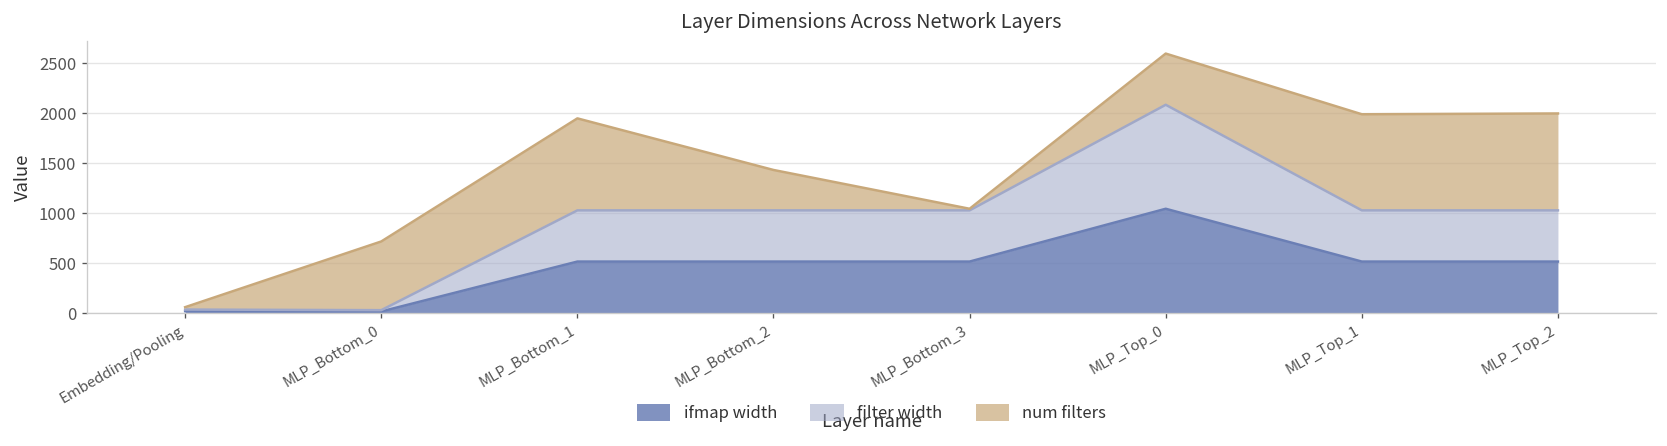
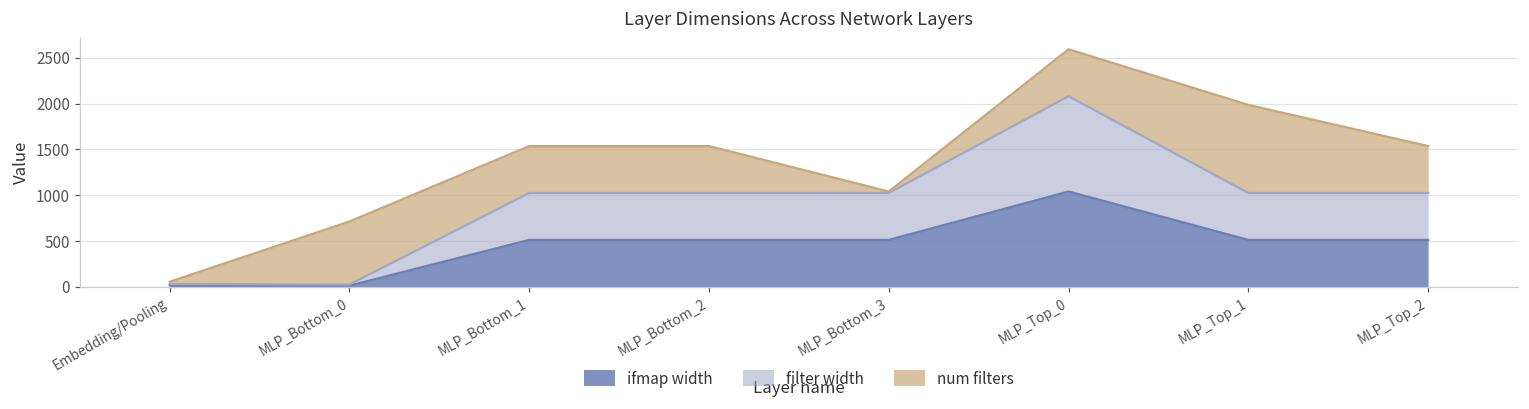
  {
    "ifmap width": {
      "MLP_Bottom_1": 500,
      "MLP_Bottom_2": 500,
      "MLP_Bottom_3": 500,
      "MLP_Top_0": 1000,
      "MLP_Top_1": 500,
      "MLP_Top_2": 500
    },
    "filter width": {
      "MLP_Bottom_1": 500,
      "MLP_Bottom_2": 500,
      "MLP_Top_0": 1000,
      "MLP_Top_1": 500,
      "MLP_Top_2": 500
    },
    "num filters": {
      "MLP_Bottom_0": 700,
-     "MLP_Bottom_1": 900,
-     "MLP_Bottom_2": 400,
+     "MLP_Bottom_1": 500,
+     "MLP_Bottom_2": 500,
      "MLP_Top_0": 500,
      "MLP_Top_1": 1000,
-     "MLP_Top_2": 1000
+     "MLP_Top_2": 500
    }
  }
